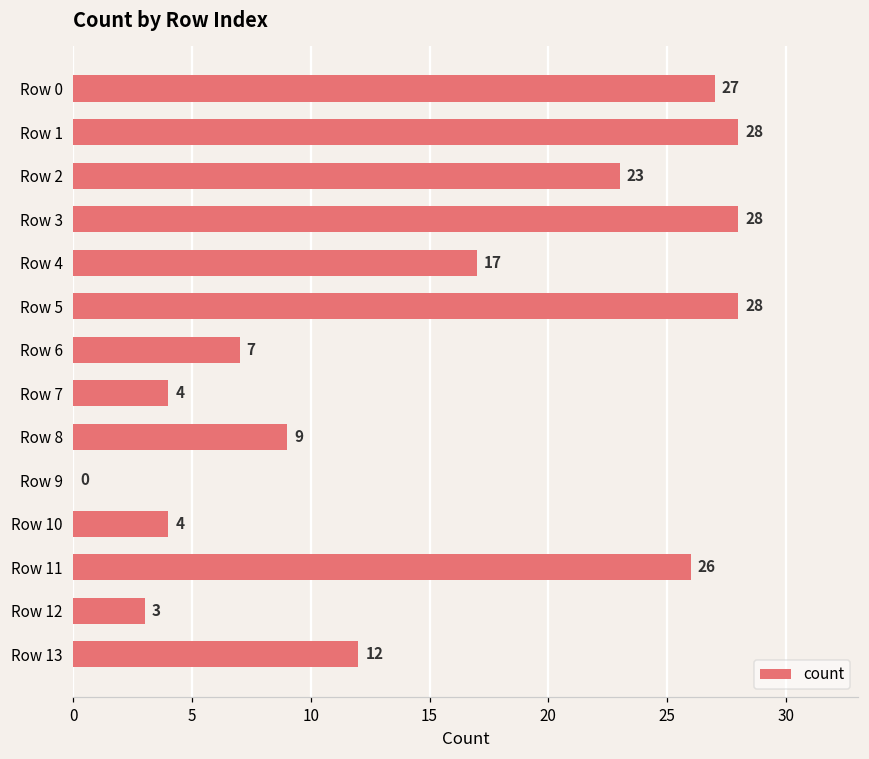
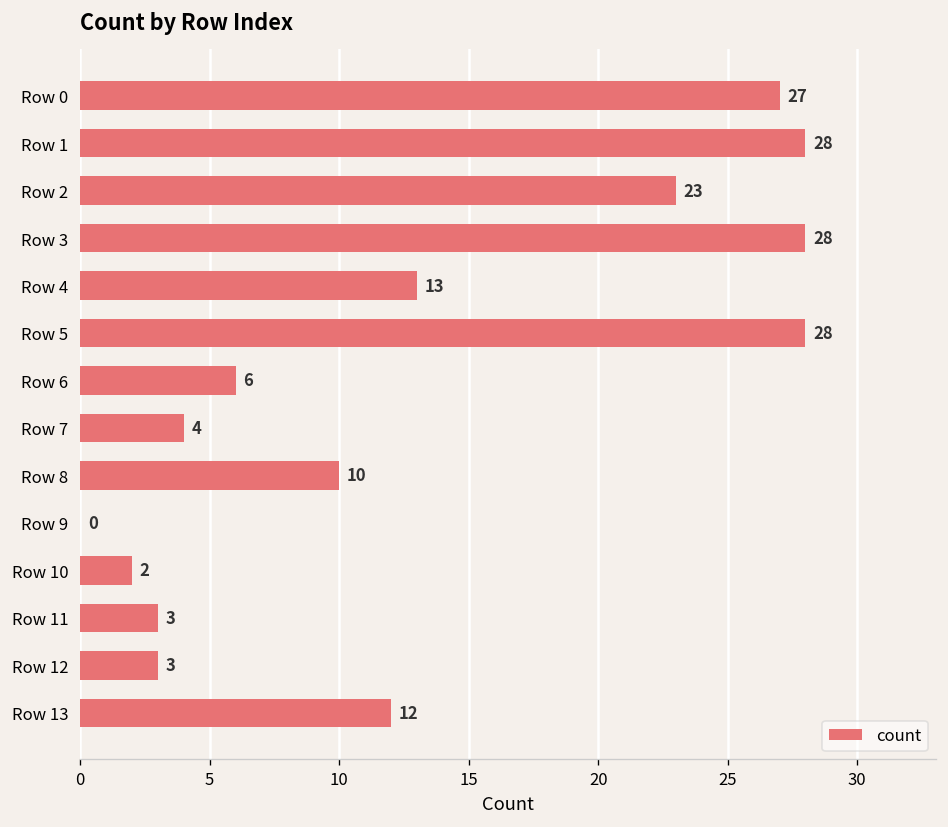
  {
    "Row 0": 27,
    "Row 1": 28,
    "Row 2": 23,
    "Row 3": 28,
-   "Row 4": 17,
+   "Row 4": 13,
    "Row 5": 28,
-   "Row 6": 7,
+   "Row 6": 6,
    "Row 7": 4,
-   "Row 8": 9,
+   "Row 8": 10,
    "Row 9": 0,
-   "Row 10": 4,
-   "Row 11": 26,
+   "Row 10": 2,
+   "Row 11": 3,
    "Row 12": 3,
    "Row 13": 12
  }
